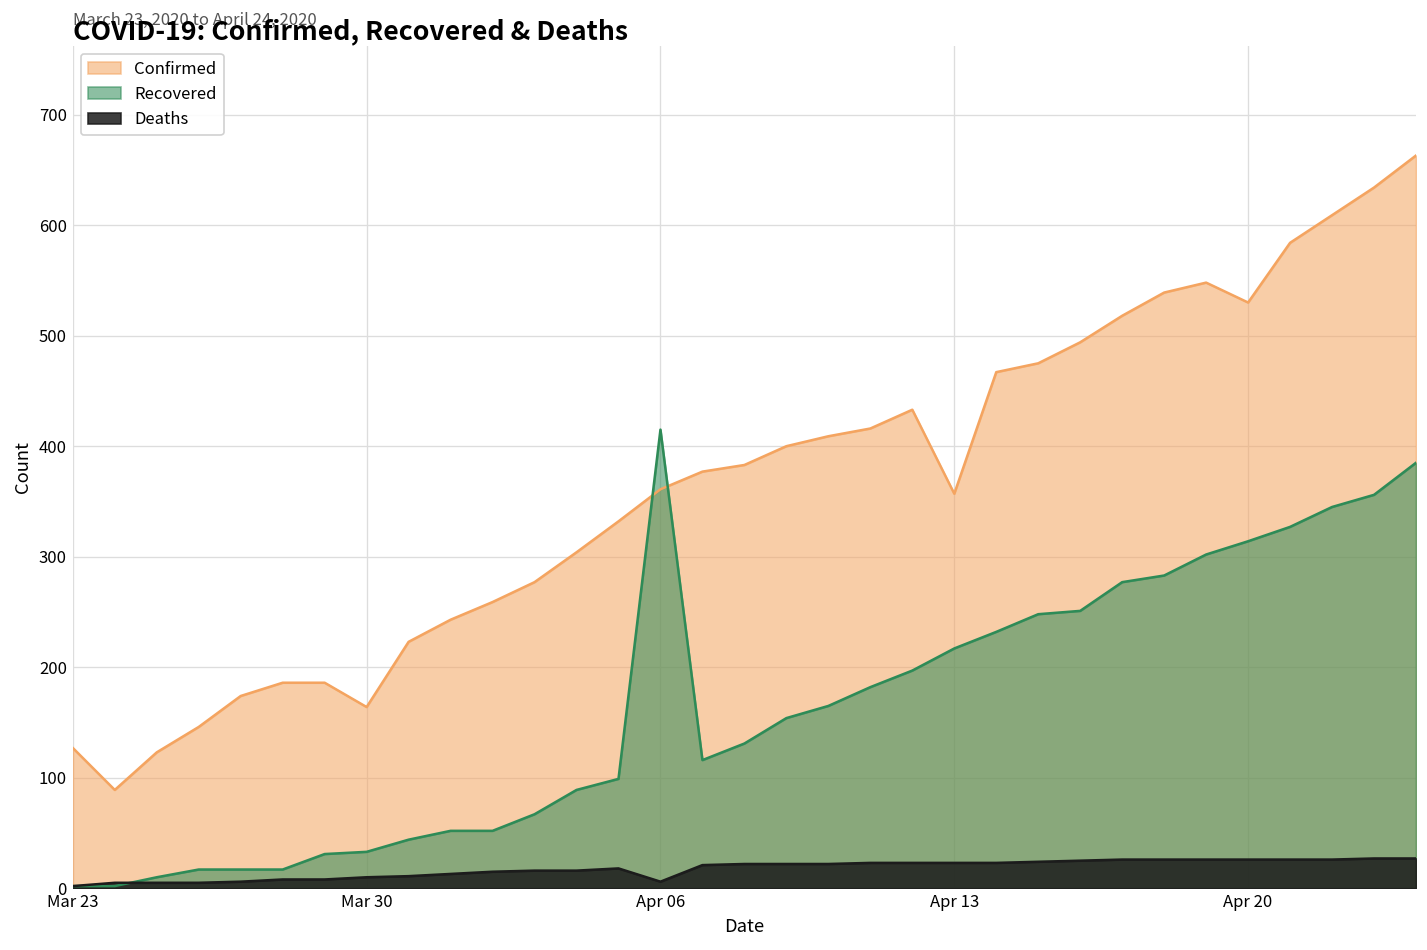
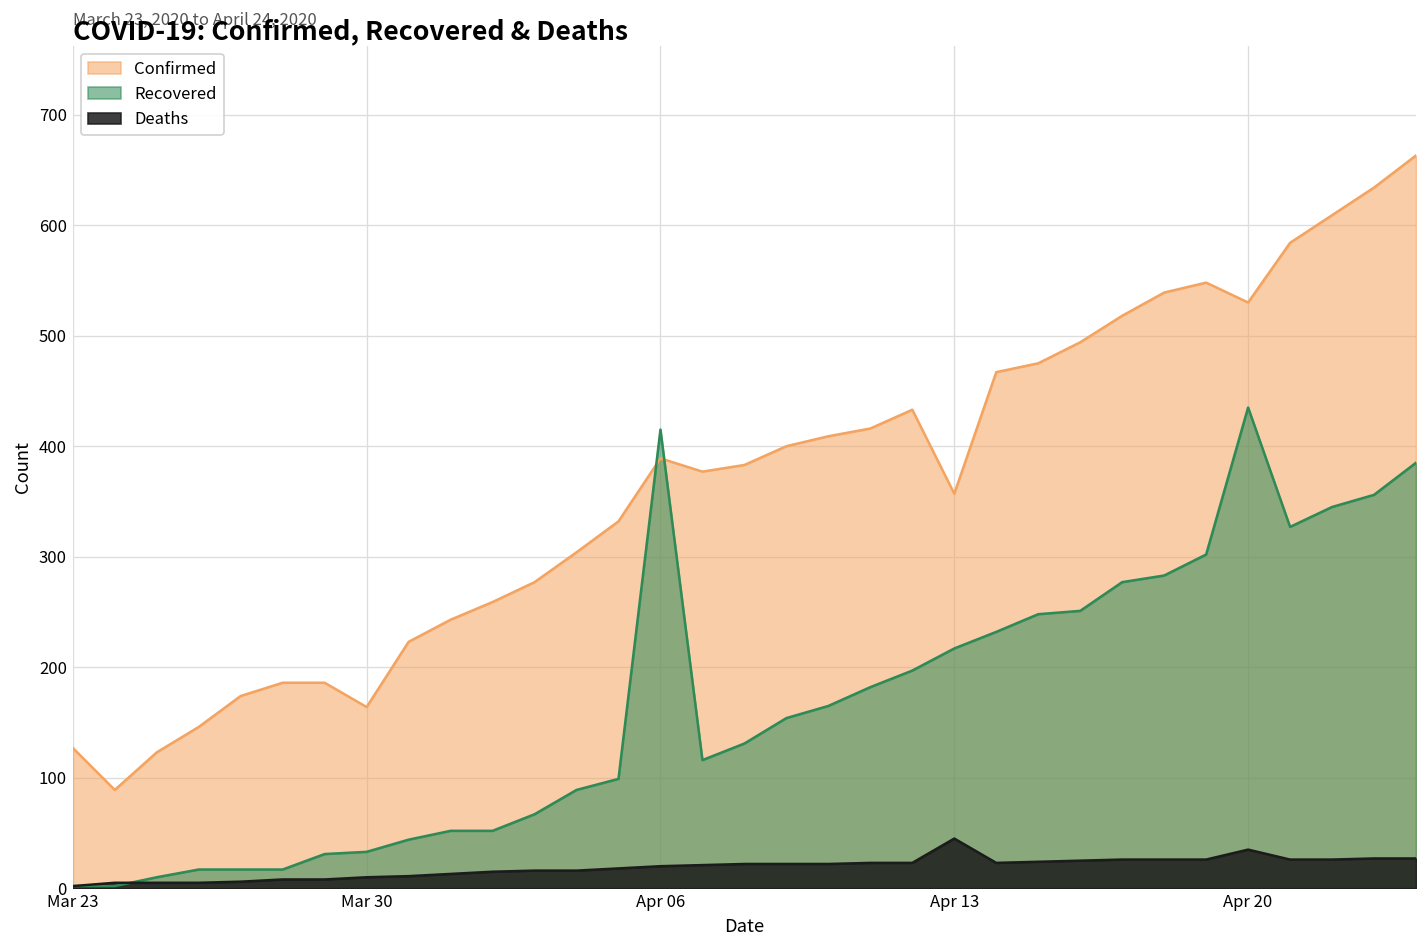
  {
    "Confirmed": {
      "Mar 23": 130,
      "Mar 30": 160,
-     "Apr 06": 360,
+     "Apr 06": 390,
      "Apr 13": 360,
      "Apr 20": 530
    },
    "Recovered": {
      "Mar 30": 30,
      "Apr 06": 420,
      "Apr 13": 220,
-     "Apr 20": 310
+     "Apr 20": 440
    },
    "Deaths": {
      "Mar 30": 10,
-     "Apr 06": 10,
-     "Apr 13": 20,
-     "Apr 20": 30
+     "Apr 06": 20,
+     "Apr 13": 50,
+     "Apr 20": 40
    }
  }
